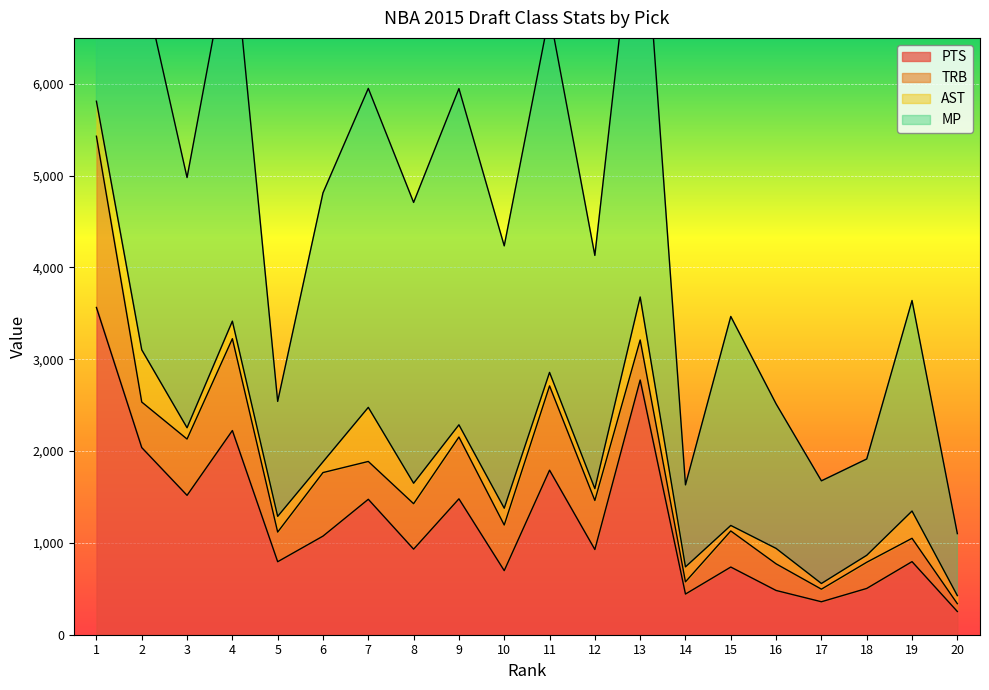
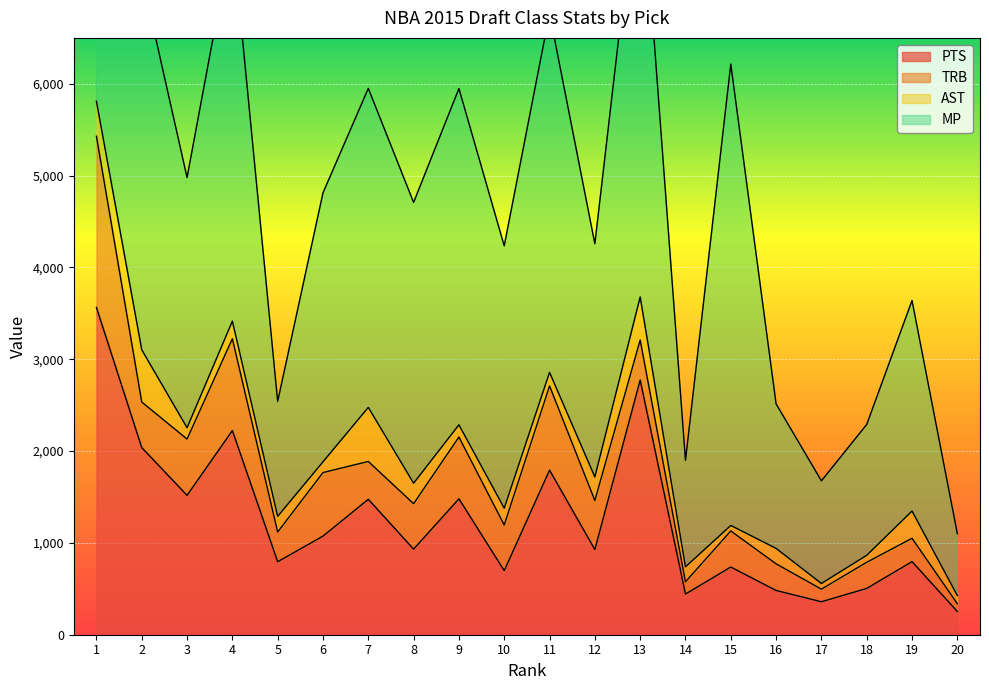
  {
    "AST": {
      "1": "400",
      "2": "600",
      "3": "100",
      "4": "200",
      "5": "200",
      "6": "100",
      "7": "600",
      "8": "200",
      "9": "100",
      "10": "200",
      "11": "100",
-     "12": "100",
+     "12": "300",
      "13": "500",
      "14": "200",
      "15": "100",
      "16": "200",
      "17": "100",
      "18": "100",
      "19": "300",
      "20": "100"
    },
    "MP": {
      "3": "2,700",
      "5": "1,300",
      "6": "2,900",
      "7": "3,500",
      "8": "3,100",
      "9": "3,700",
      "10": "2,900",
      "12": "2,500",
-     "14": "900",
-     "15": "2,300",
+     "14": "1,200",
+     "15": "5,000",
      "16": "1,600",
      "17": "1,100",
-     "18": "1,000",
+     "18": "1,400",
      "19": "2,300",
      "20": "700"
    }
  }
